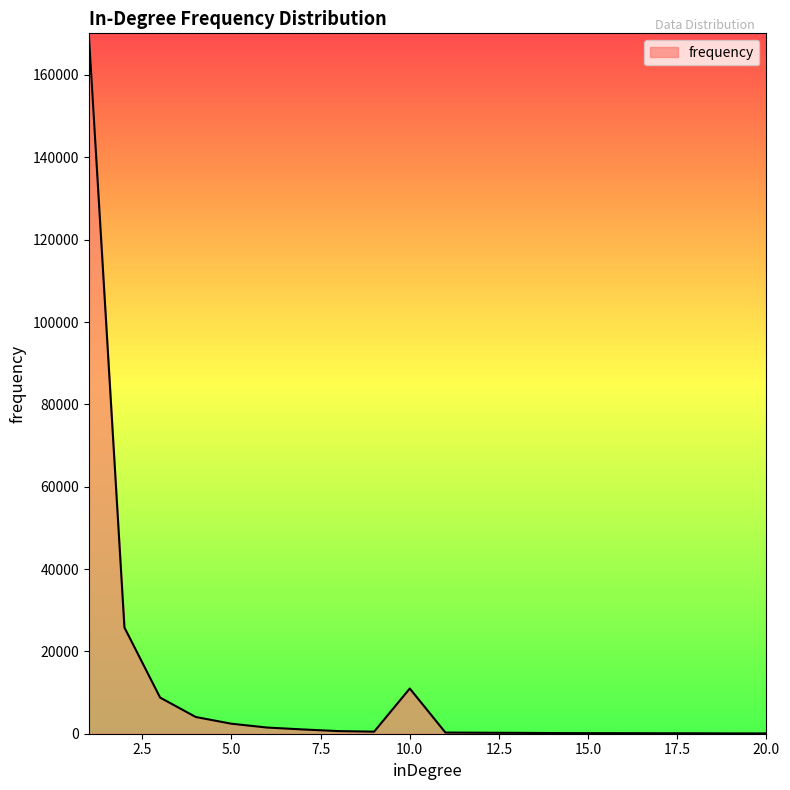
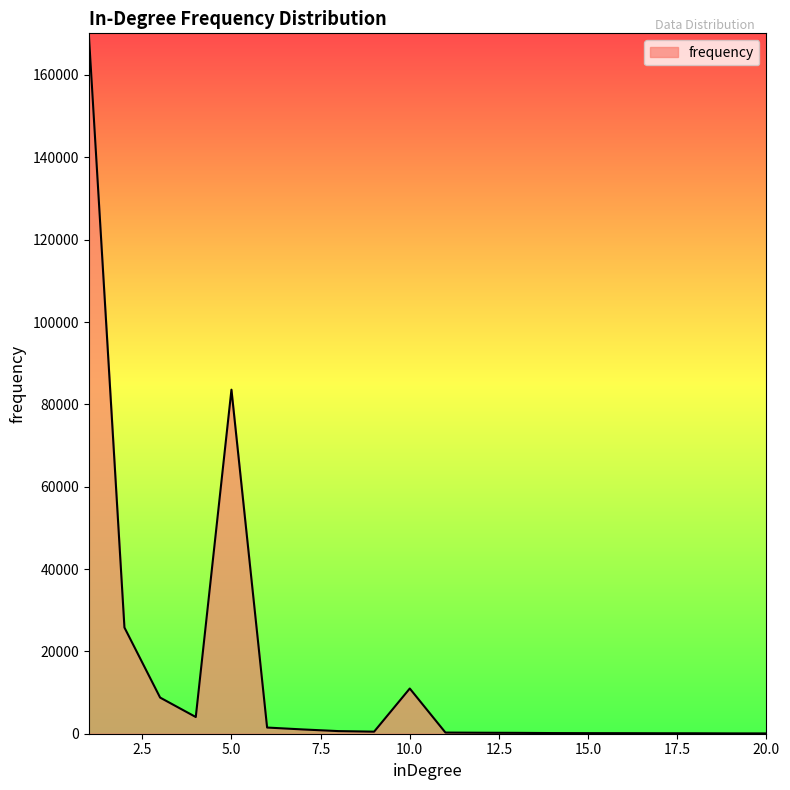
  {
-   "5.0": 2000,
+   "5.0": 84000,
    "10.0": 11000,
    "15.0": 0,
    "20.0": 0
  }
